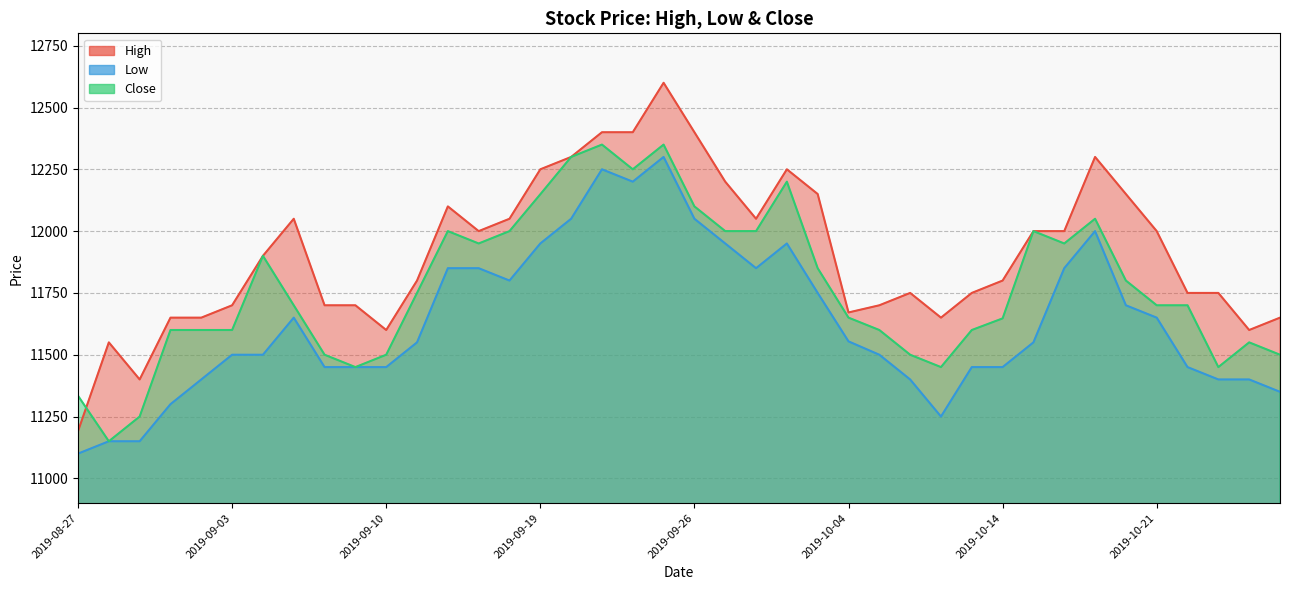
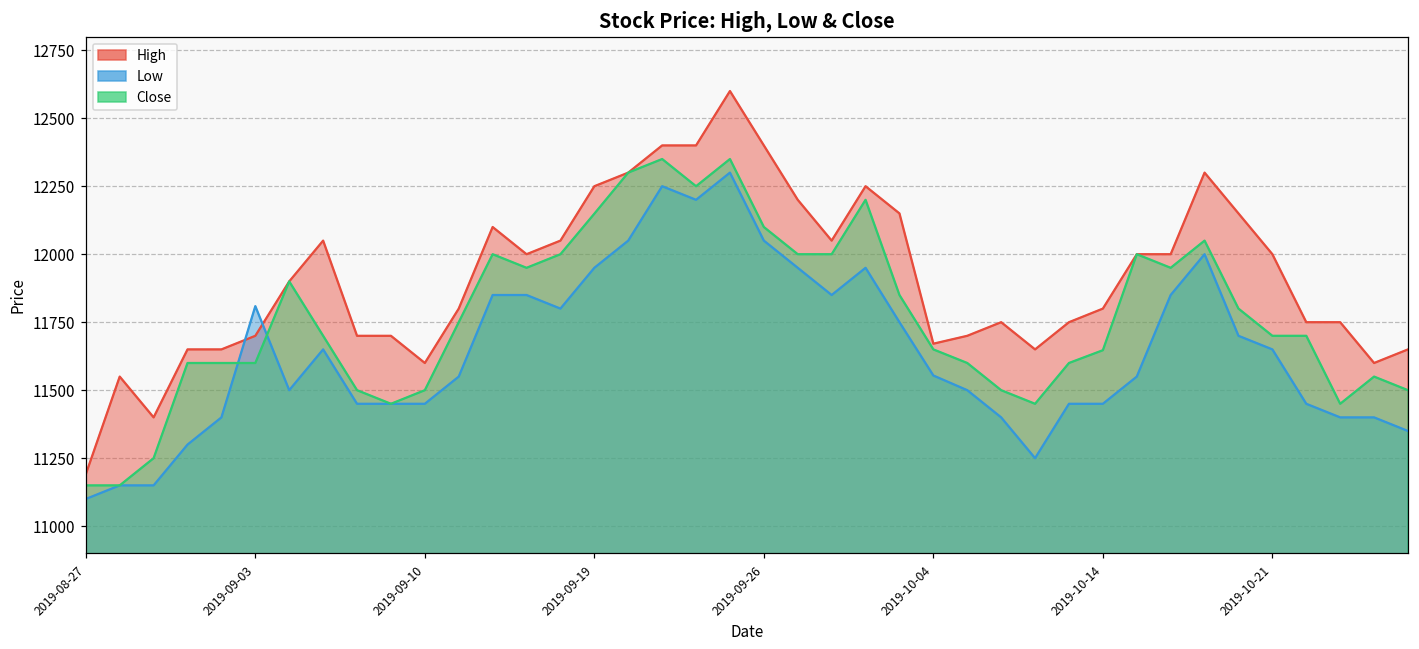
  {
    "High": {
      "2019-08-27": 11190,
      "2019-09-03": 11700,
      "2019-09-10": 11600,
      "2019-09-19": 12250,
      "2019-09-26": 12400,
      "2019-10-04": 11670,
      "2019-10-14": 11800,
      "2019-10-21": 12000
    },
    "Low": {
      "2019-08-27": 11100,
-     "2019-09-03": 11500,
+     "2019-09-03": 11810,
      "2019-09-10": 11450,
      "2019-09-19": 11950,
      "2019-09-26": 12050,
      "2019-10-04": 11550,
      "2019-10-14": 11450,
      "2019-10-21": 11650
    },
    "Close": {
-     "2019-08-27": 11330,
+     "2019-08-27": 11150,
      "2019-09-03": 11600,
      "2019-09-10": 11500,
      "2019-09-19": 12150,
      "2019-09-26": 12100,
      "2019-10-04": 11650,
      "2019-10-14": 11650,
      "2019-10-21": 11700
    }
  }
